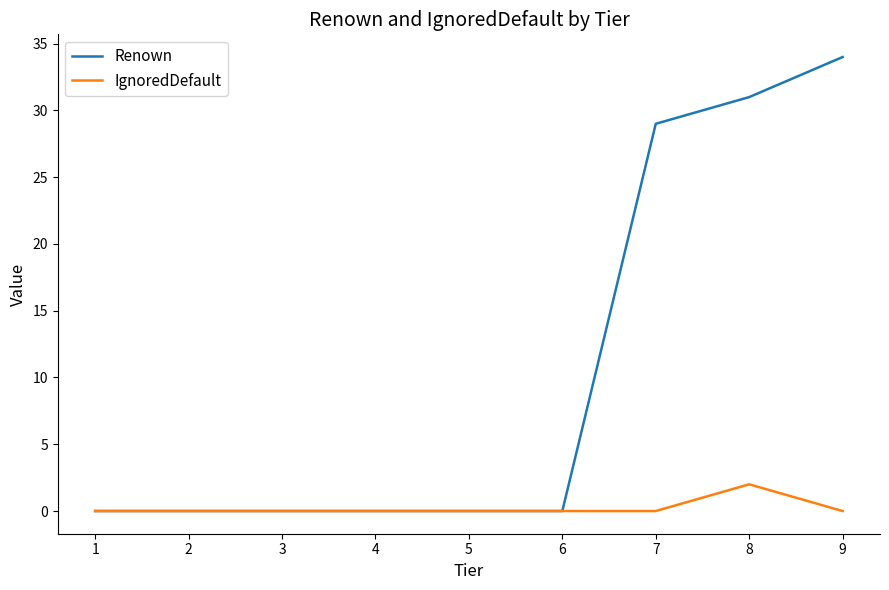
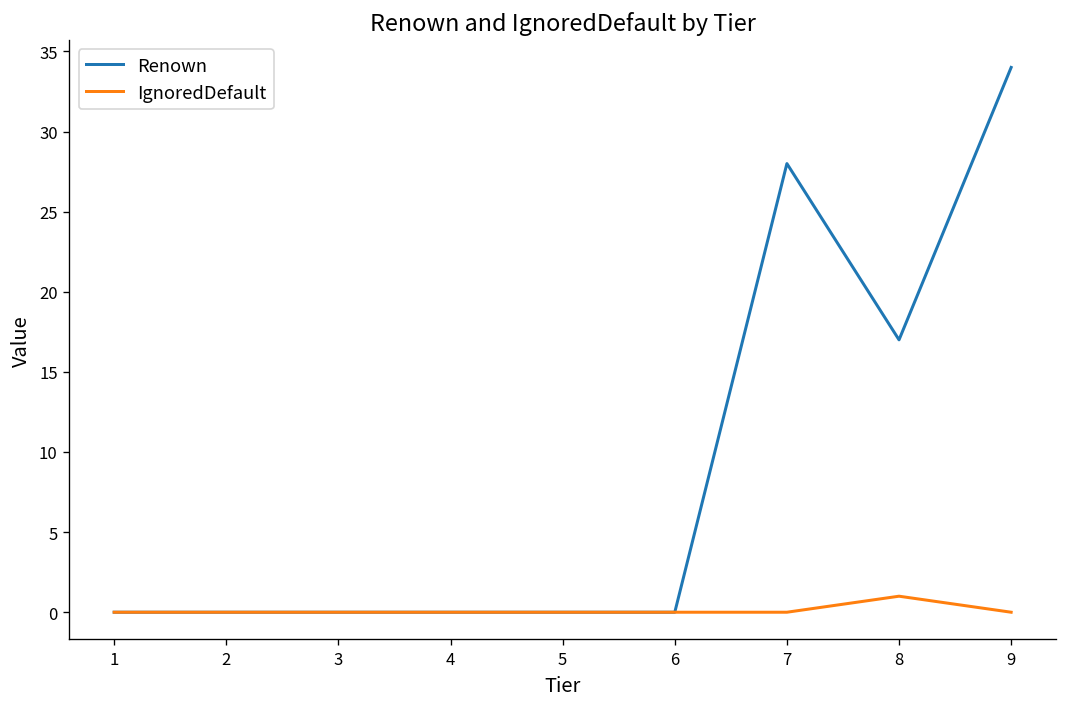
  {
    "Renown": {
-     "7": 29,
-     "8": 31,
+     "7": 28,
+     "8": 17,
      "9": 34
    },
    "IgnoredDefault": {
      "7": 0,
-     "8": 2,
+     "8": 1,
      "9": 0
    }
  }
